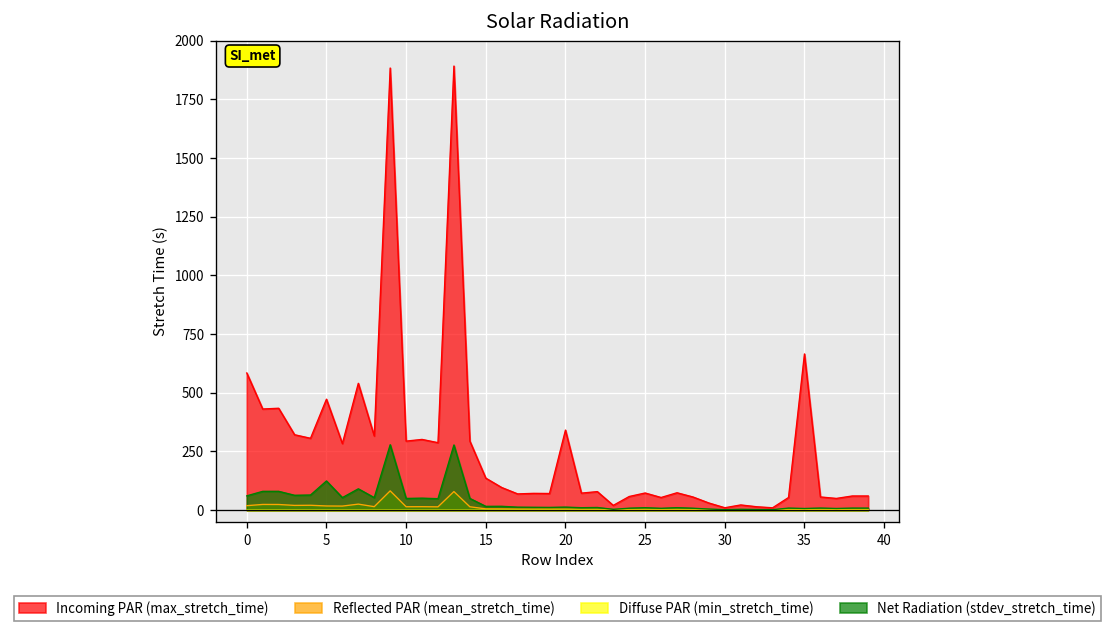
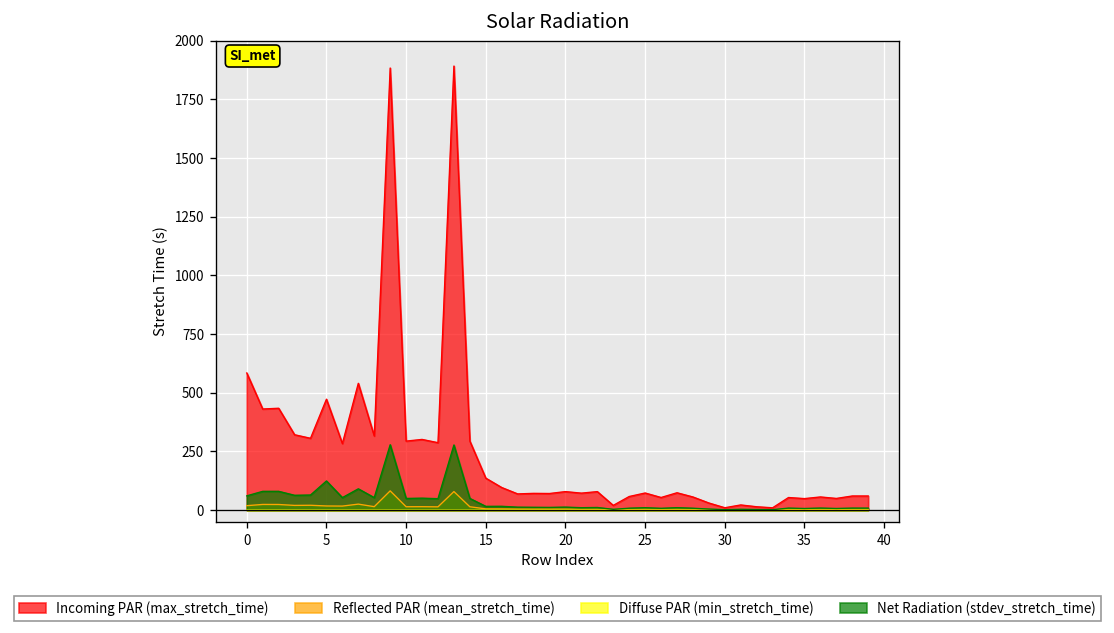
  {
    "Incoming PAR (max_stretch_time)": {
      "0": 580,
      "5": 470,
      "10": 290,
      "15": 140,
-     "20": 340,
+     "20": 80,
      "25": 70,
-     "35": 670
+     "35": 50
    },
    "Reflected PAR (mean_stretch_time)": {
      "0": 20,
      "5": 20,
      "10": 10
    },
    "Diffuse PAR (min_stretch_time)": {
      "0": 0,
      "5": 0,
      "10": 0
    },
    "Net Radiation (stdev_stretch_time)": {
      "0": 60,
      "5": 120,
      "10": 50
    }
  }
